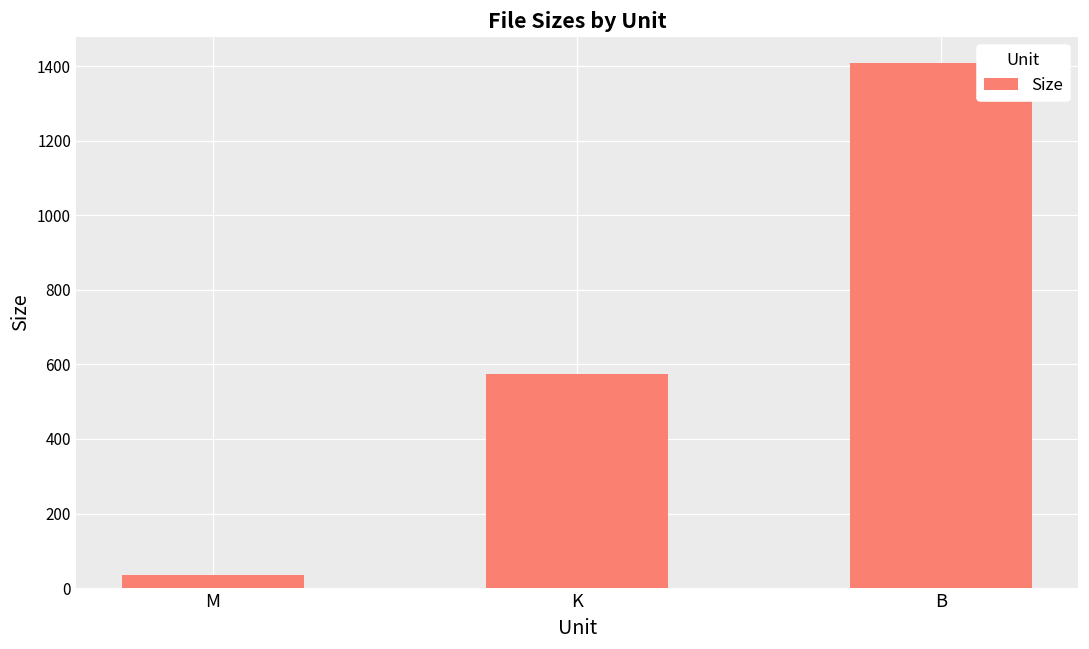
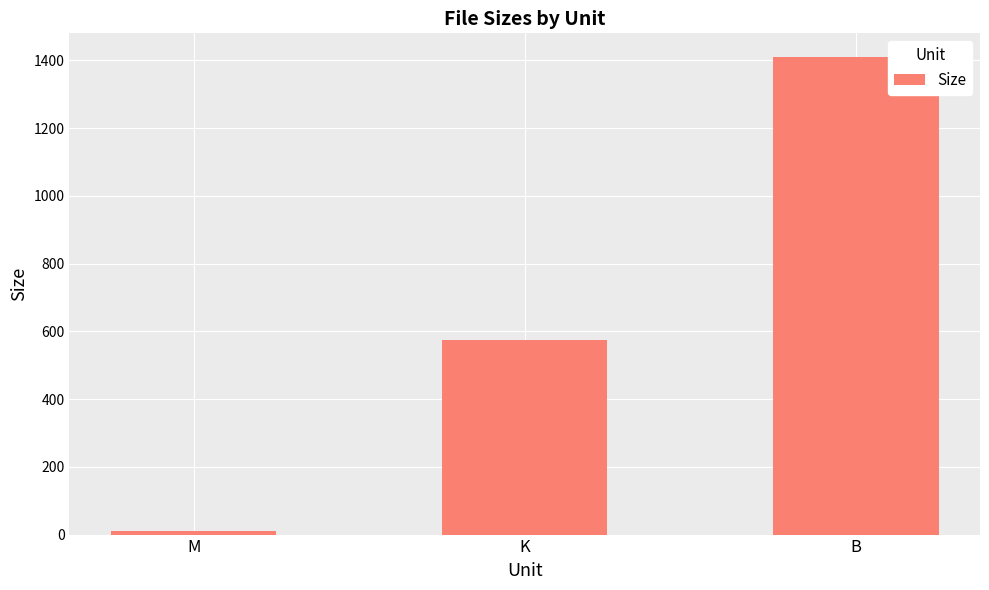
  {
-   "M": 40,
+   "M": 10,
    "K": 570,
    "B": 1410
  }
